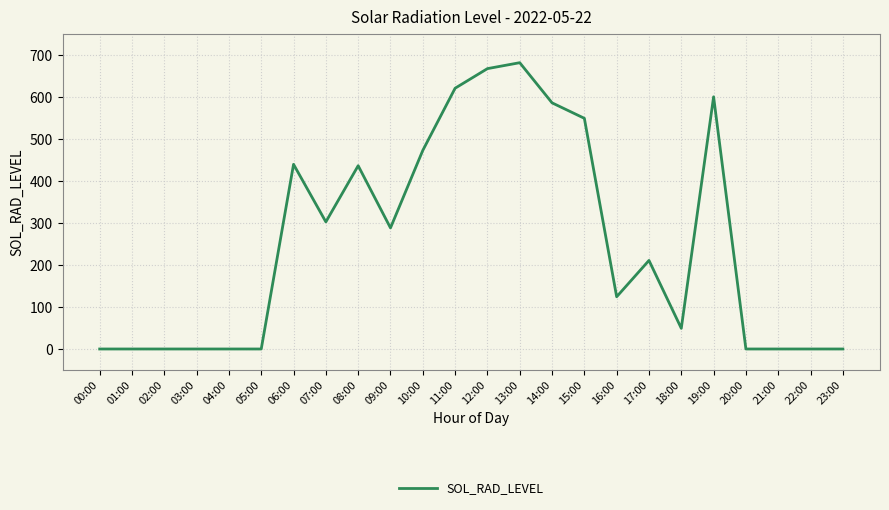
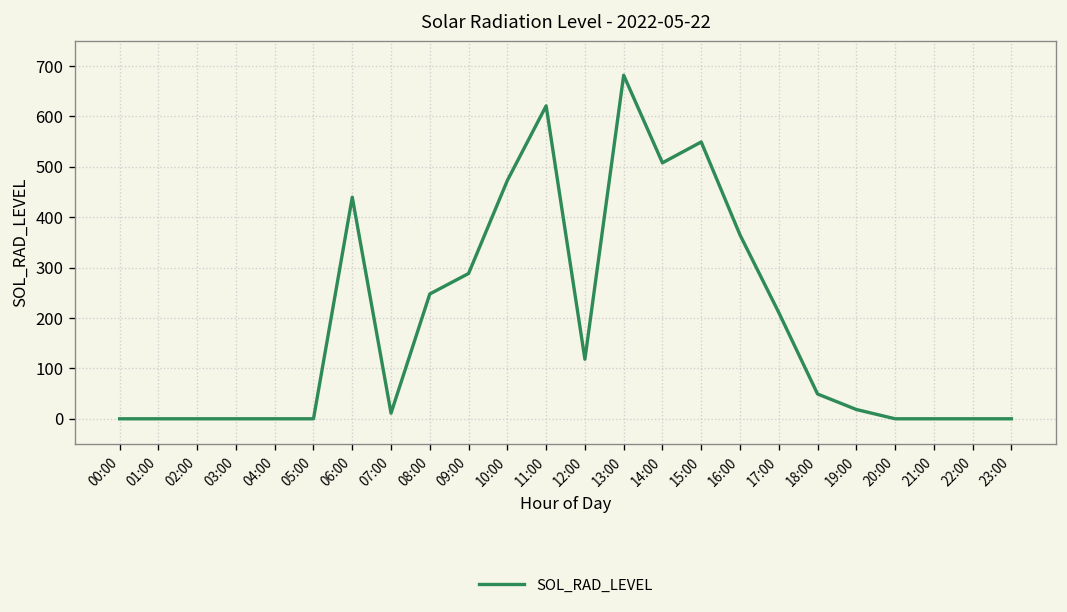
  {
    "00:00": 0,
    "01:00": 0,
    "02:00": 0,
    "03:00": 0,
    "04:00": 0,
    "05:00": 0,
    "06:00": 440,
-   "07:00": 300,
-   "08:00": 440,
+   "07:00": 10,
+   "08:00": 250,
    "09:00": 290,
    "10:00": 470,
    "11:00": 620,
-   "12:00": 670,
+   "12:00": 120,
    "13:00": 680,
-   "14:00": 590,
+   "14:00": 510,
    "15:00": 550,
-   "16:00": 120,
+   "16:00": 370,
    "17:00": 210,
    "18:00": 50,
-   "19:00": 600,
+   "19:00": 20,
    "20:00": 0,
    "21:00": 0,
    "22:00": 0,
    "23:00": 0
  }
